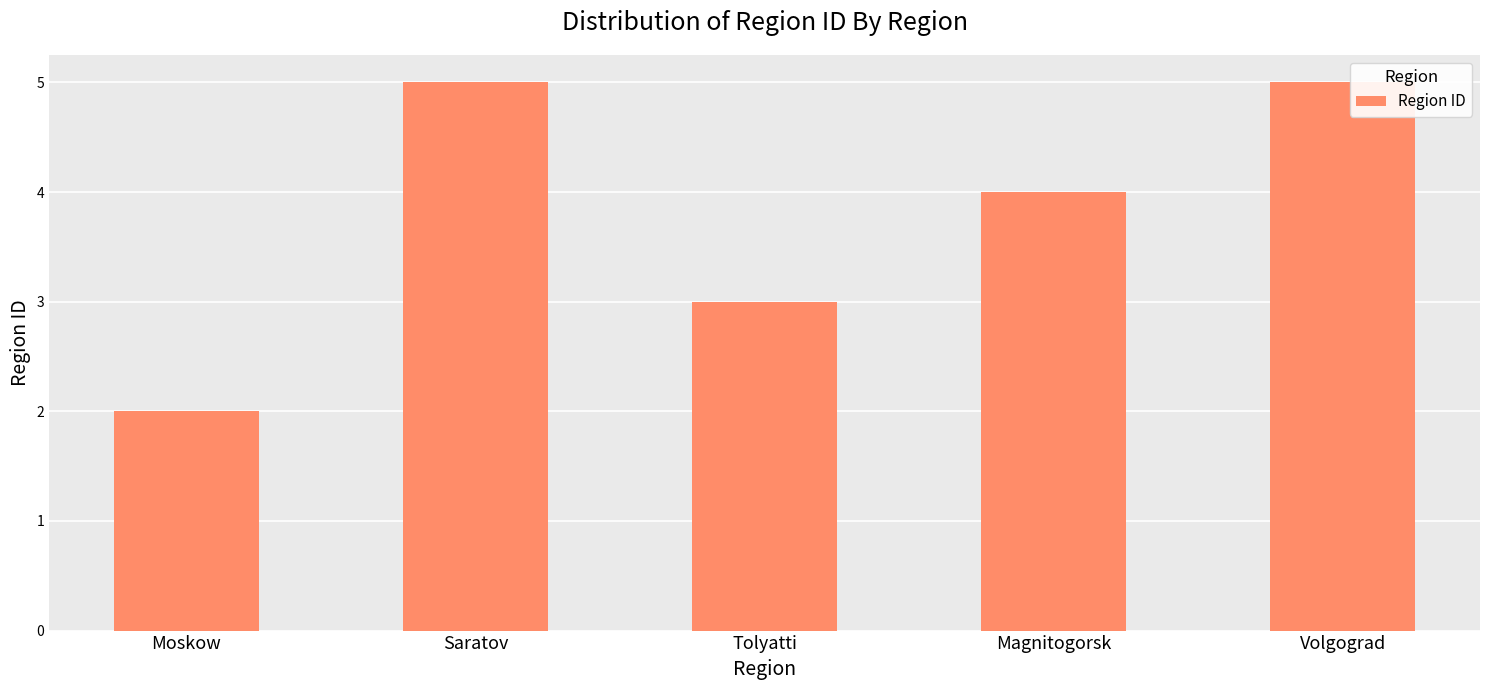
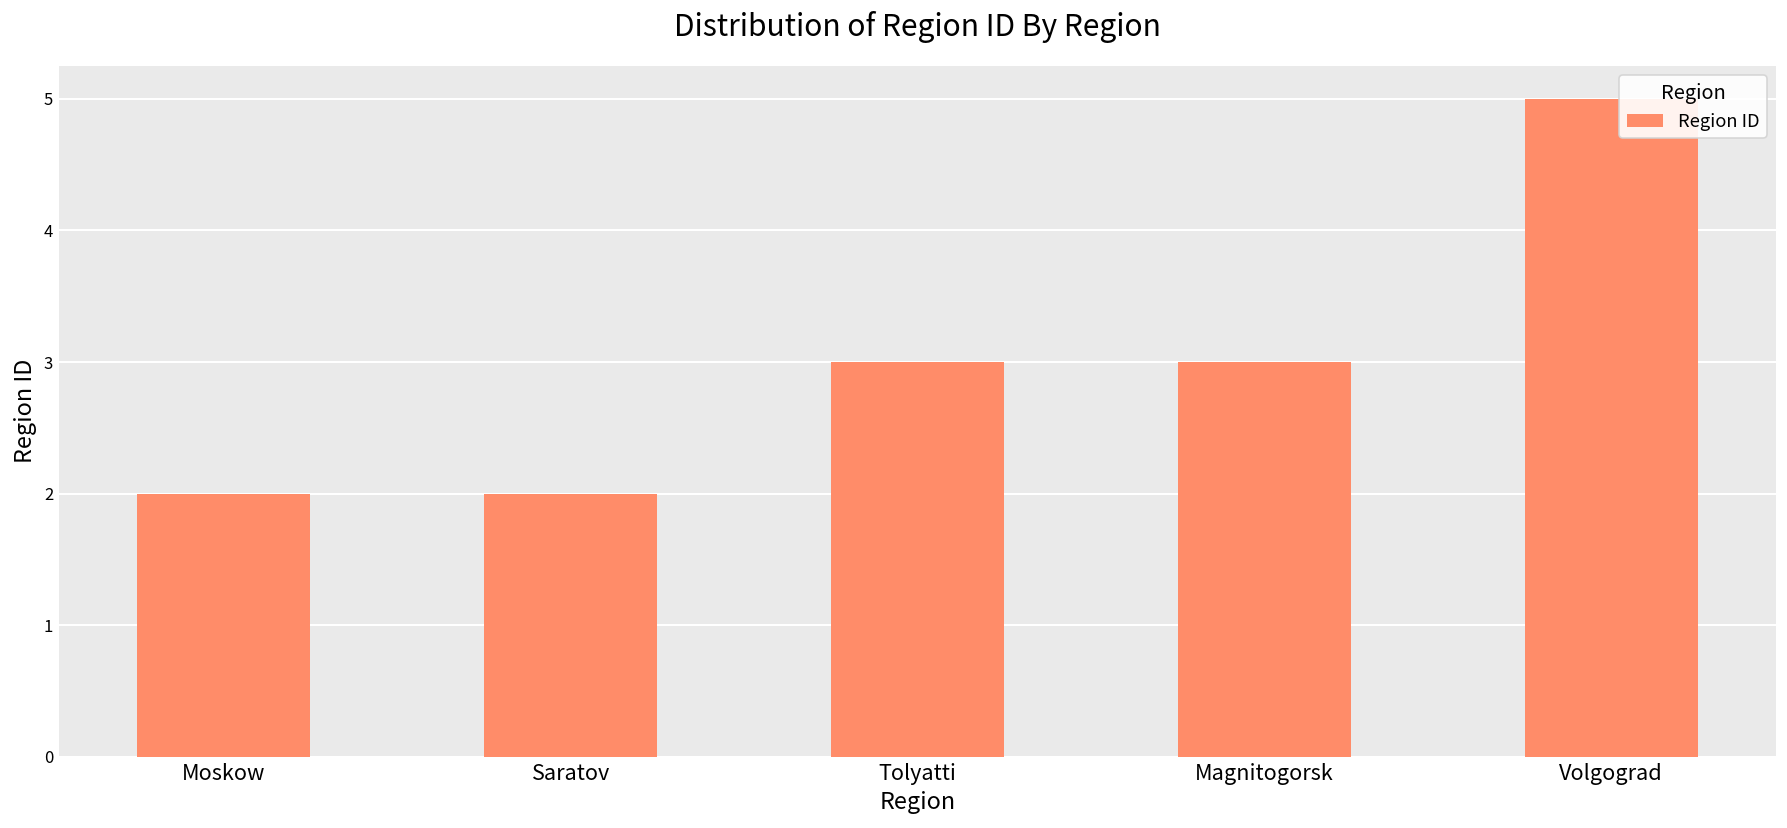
  {
    "Moskow": 2,
-   "Saratov": 5,
+   "Saratov": 2,
    "Tolyatti": 3,
-   "Magnitogorsk": 4,
+   "Magnitogorsk": 3,
    "Volgograd": 5
  }
